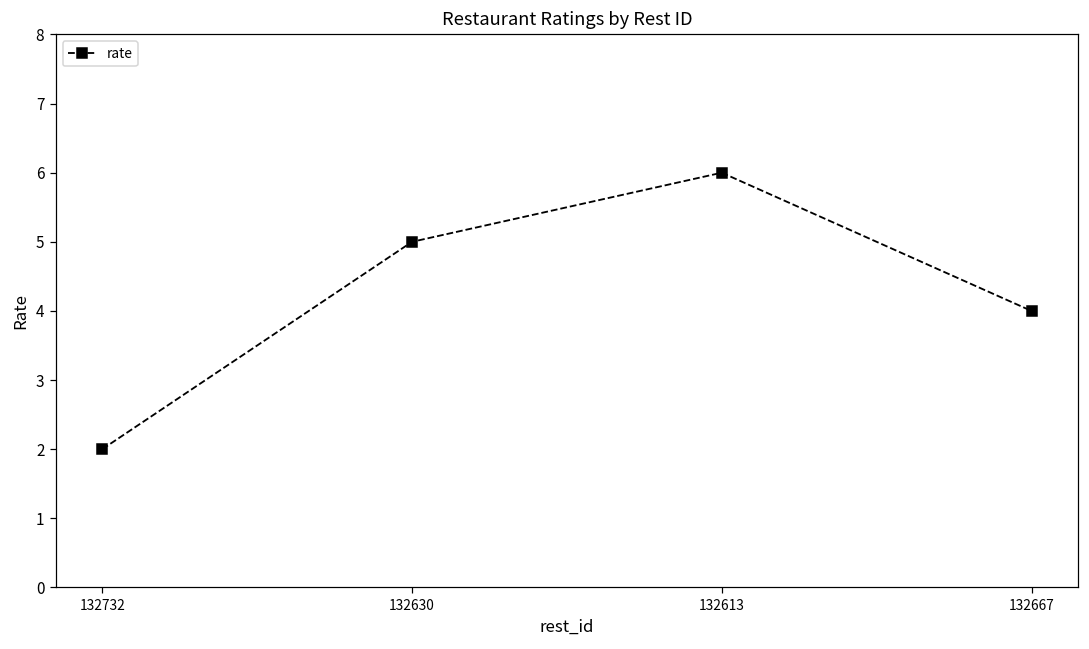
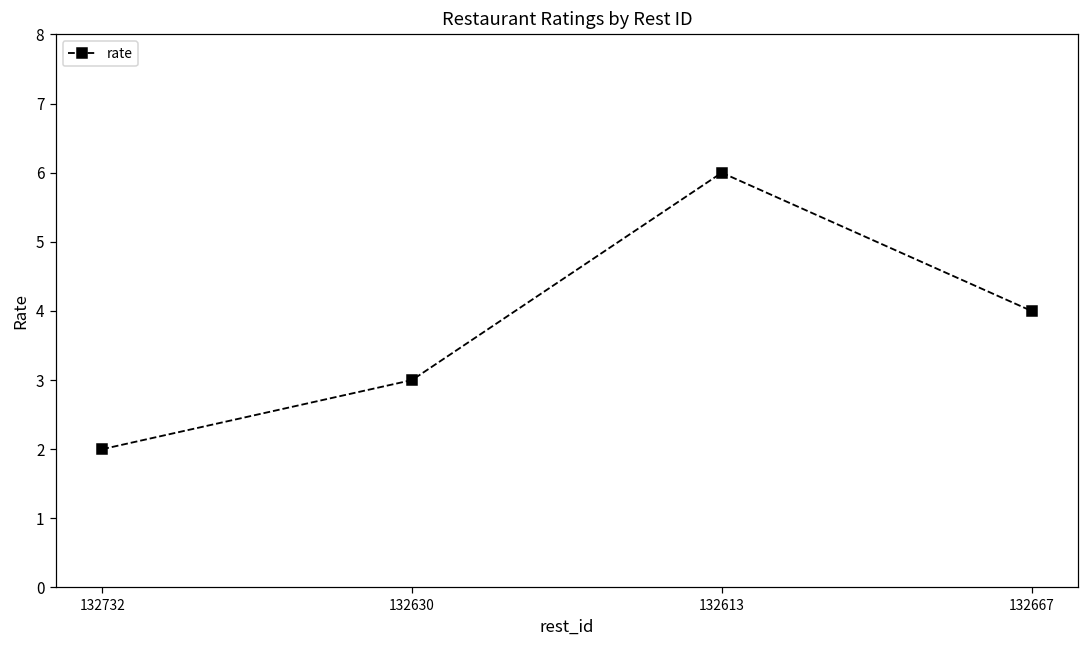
  {
    "132732": 2,
-   "132630": 5,
+   "132630": 3,
    "132613": 6,
    "132667": 4
  }
